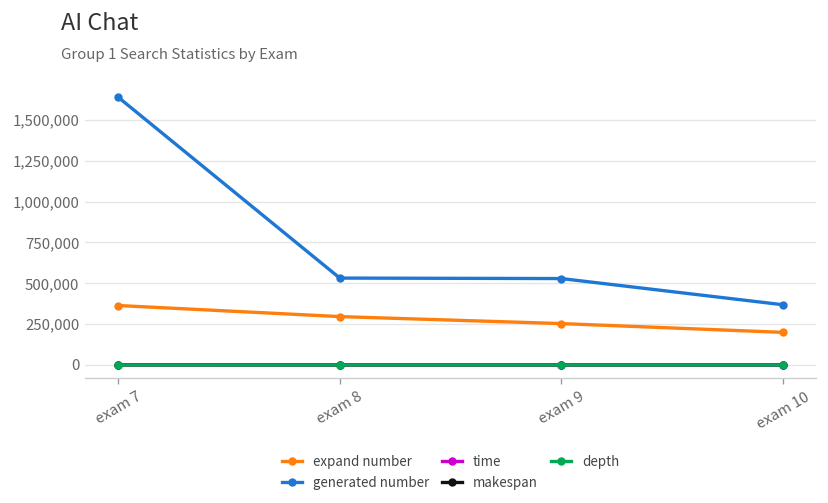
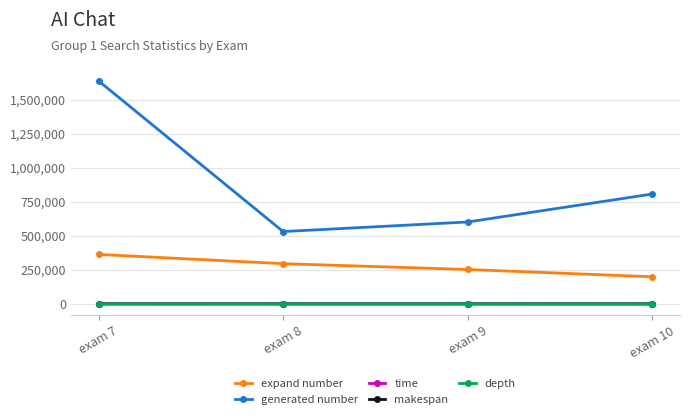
  {
    "expand number": {
      "exam 7": "360,000",
      "exam 8": "300,000",
      "exam 9": "250,000",
      "exam 10": "200,000"
    },
    "generated number": {
      "exam 7": "1,640,000",
      "exam 8": "530,000",
-     "exam 9": "530,000",
-     "exam 10": "370,000"
+     "exam 9": "600,000",
+     "exam 10": "810,000"
    },
    "depth": {
      "exam 7": "0",
      "exam 8": "0",
      "exam 9": "0",
      "exam 10": "0"
    }
  }
